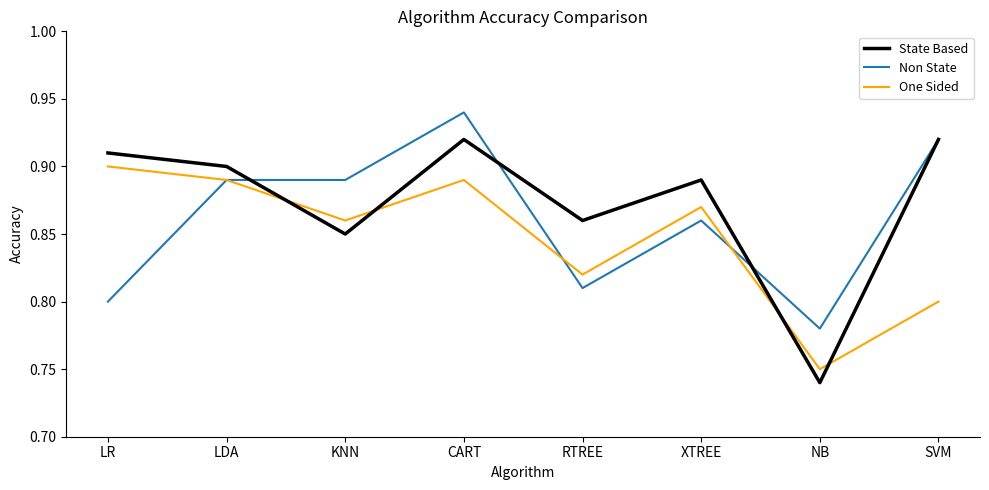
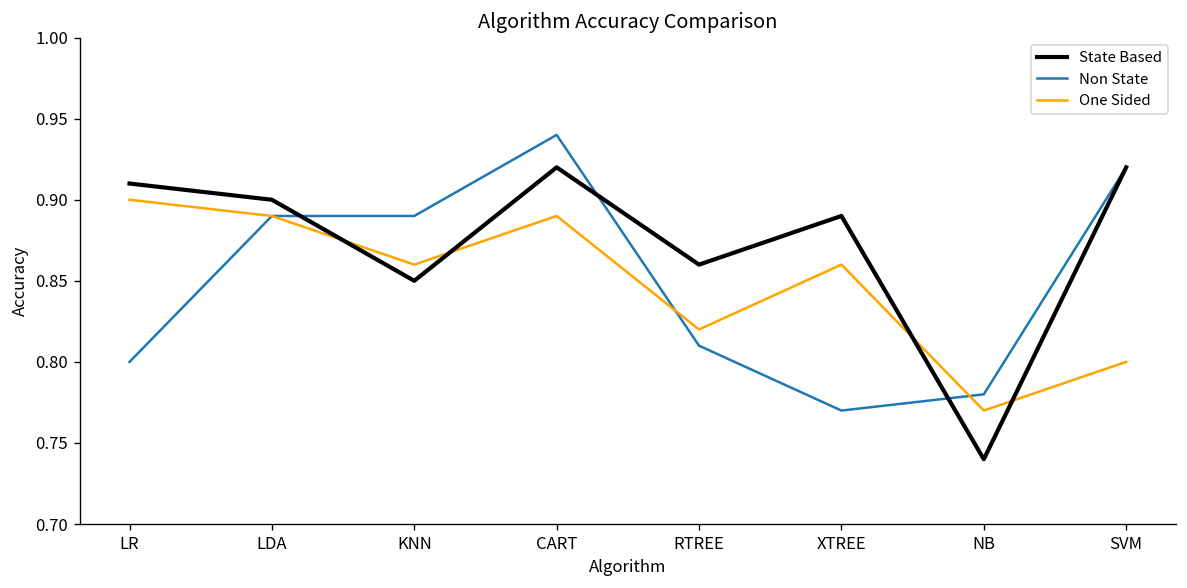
  {
    "State Based": {
      "LR": 0.91,
      "LDA": 0.90,
      "KNN": 0.85,
      "CART": 0.92,
      "RTREE": 0.86,
      "XTREE": 0.89,
      "NB": 0.74
    },
    "Non State": {
      "LR": 0.80,
      "KNN": 0.89,
      "CART": 0.94,
      "RTREE": 0.81,
-     "XTREE": 0.86,
+     "XTREE": 0.77,
      "NB": 0.78
    },
    "One Sided": {
      "LR": 0.90,
      "KNN": 0.86,
      "CART": 0.89,
      "RTREE": 0.82,
-     "XTREE": 0.87,
-     "NB": 0.75,
+     "XTREE": 0.86,
+     "NB": 0.77,
      "SVM": 0.80
    }
  }
